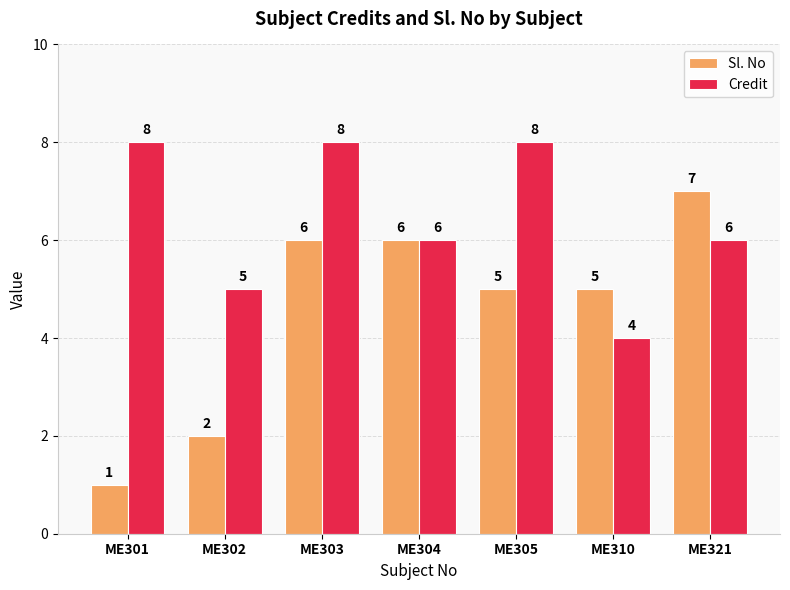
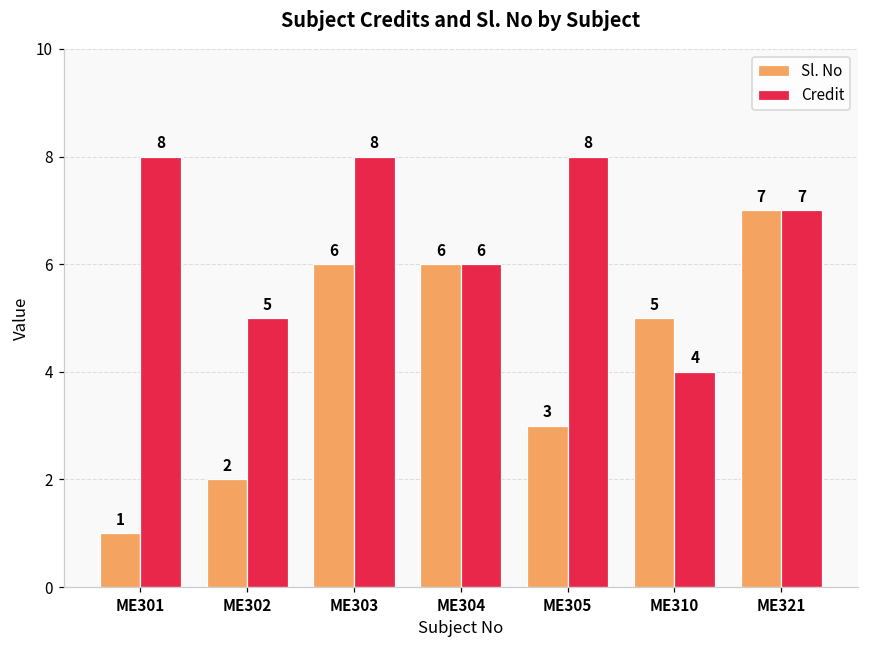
  {
    "Sl. No": {
      "ME301": 1,
      "ME302": 2,
      "ME303": 6,
      "ME304": 6,
-     "ME305": 5,
+     "ME305": 3,
      "ME310": 5,
      "ME321": 7
    },
    "Credit": {
      "ME301": 8,
      "ME302": 5,
      "ME303": 8,
      "ME304": 6,
      "ME305": 8,
      "ME310": 4,
-     "ME321": 6
+     "ME321": 7
    }
  }
